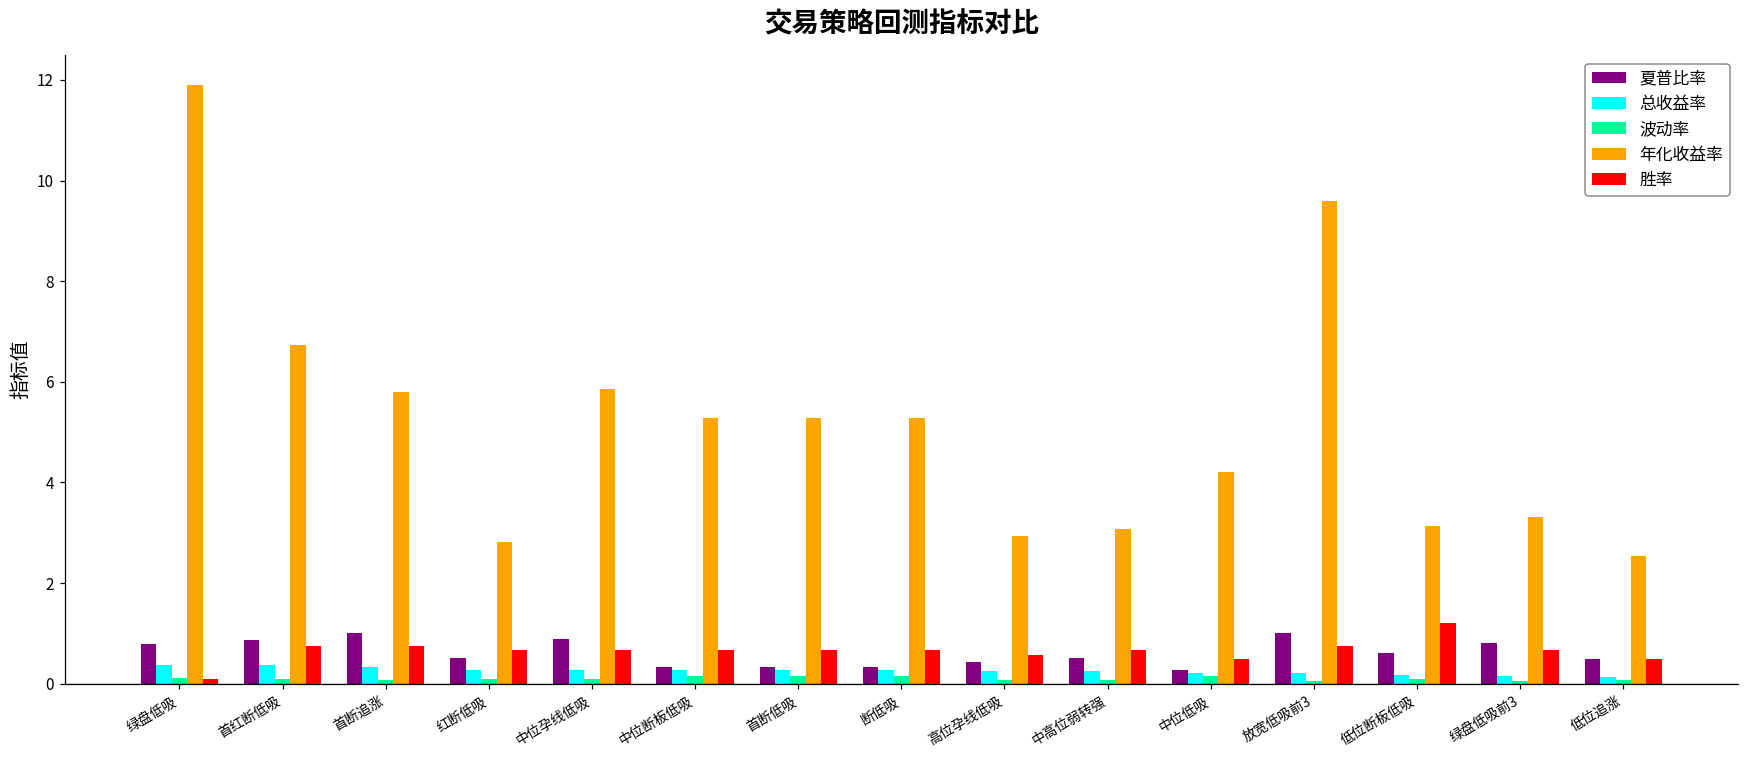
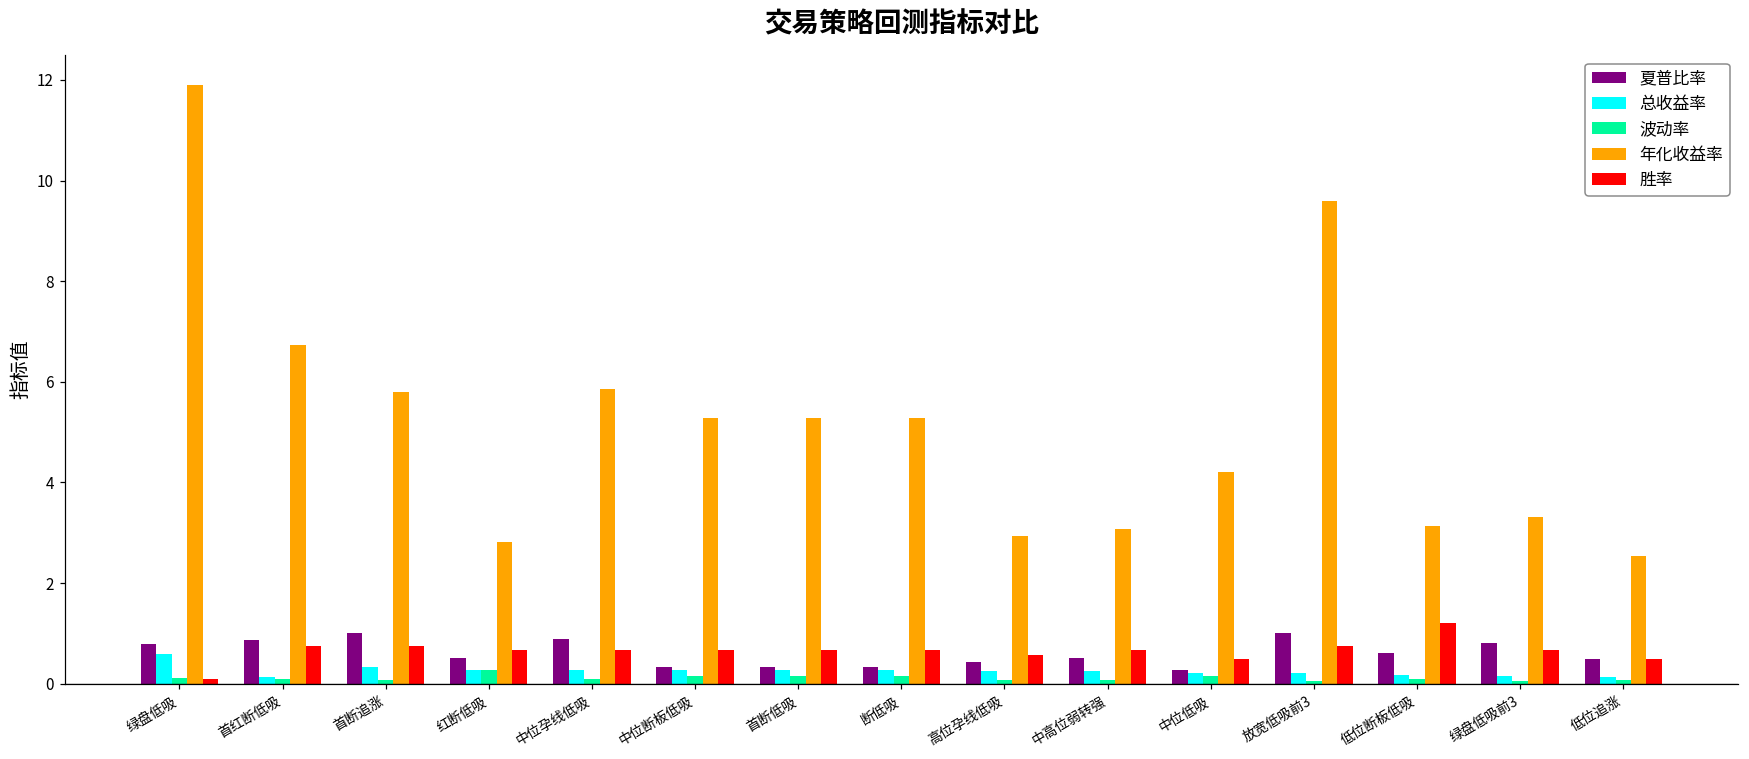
  {
    "夏普比率": {
      "绿盘低吸": 0.8,
      "首红断低吸": 0.9,
      "首断追涨": 1.0,
      "红断低吸": 0.5,
      "中位孕线低吸": 0.9,
      "中位断板低吸": 0.3,
      "首断低吸": 0.3,
      "断低吸": 0.3,
      "高位孕线低吸": 0.4,
      "中高位弱转强": 0.5,
      "中位低吸": 0.3,
      "放宽低吸前3": 1.0,
      "低位断板低吸": 0.6,
      "绿盘低吸前3": 0.8,
      "低位追涨": 0.5
    },
    "总收益率": {
-     "绿盘低吸": 0.4,
-     "首红断低吸": 0.4,
+     "绿盘低吸": 0.6,
+     "首红断低吸": 0.1,
      "首断追涨": 0.3,
      "红断低吸": 0.3,
      "中位孕线低吸": 0.3,
      "中位断板低吸": 0.3,
      "首断低吸": 0.3,
      "断低吸": 0.3,
      "高位孕线低吸": 0.2,
      "中高位弱转强": 0.2,
      "中位低吸": 0.2,
      "放宽低吸前3": 0.2,
      "低位断板低吸": 0.2,
      "绿盘低吸前3": 0.2,
      "低位追涨": 0.1
    },
    "波动率": {
      "绿盘低吸": 0.1,
      "首红断低吸": 0.1,
      "首断追涨": 0.1,
-     "红断低吸": 0.1,
+     "红断低吸": 0.3,
      "中位孕线低吸": 0.1,
      "中位断板低吸": 0.1,
      "首断低吸": 0.1,
      "断低吸": 0.1,
      "高位孕线低吸": 0.1,
      "中高位弱转强": 0.1,
      "中位低吸": 0.1,
      "低位断板低吸": 0.1,
      "绿盘低吸前3": 0.1,
      "低位追涨": 0.1
    },
    "年化收益率": {
      "绿盘低吸": 11.9,
      "首红断低吸": 6.7,
      "首断追涨": 5.8,
      "红断低吸": 2.8,
      "中位孕线低吸": 5.9,
      "中位断板低吸": 5.3,
      "首断低吸": 5.3,
      "断低吸": 5.3,
      "高位孕线低吸": 2.9,
      "中高位弱转强": 3.1,
      "中位低吸": 4.2,
      "放宽低吸前3": 9.6,
      "低位断板低吸": 3.1,
      "绿盘低吸前3": 3.3,
      "低位追涨": 2.5
    },
    "胜率": {
      "绿盘低吸": 0.1,
      "首红断低吸": 0.8,
      "首断追涨": 0.8,
      "红断低吸": 0.7,
      "中位孕线低吸": 0.7,
      "中位断板低吸": 0.7,
      "首断低吸": 0.7,
      "断低吸": 0.7,
      "高位孕线低吸": 0.6,
      "中高位弱转强": 0.7,
      "中位低吸": 0.5,
      "放宽低吸前3": 0.8,
      "低位断板低吸": 1.2,
      "绿盘低吸前3": 0.7,
      "低位追涨": 0.5
    }
  }
